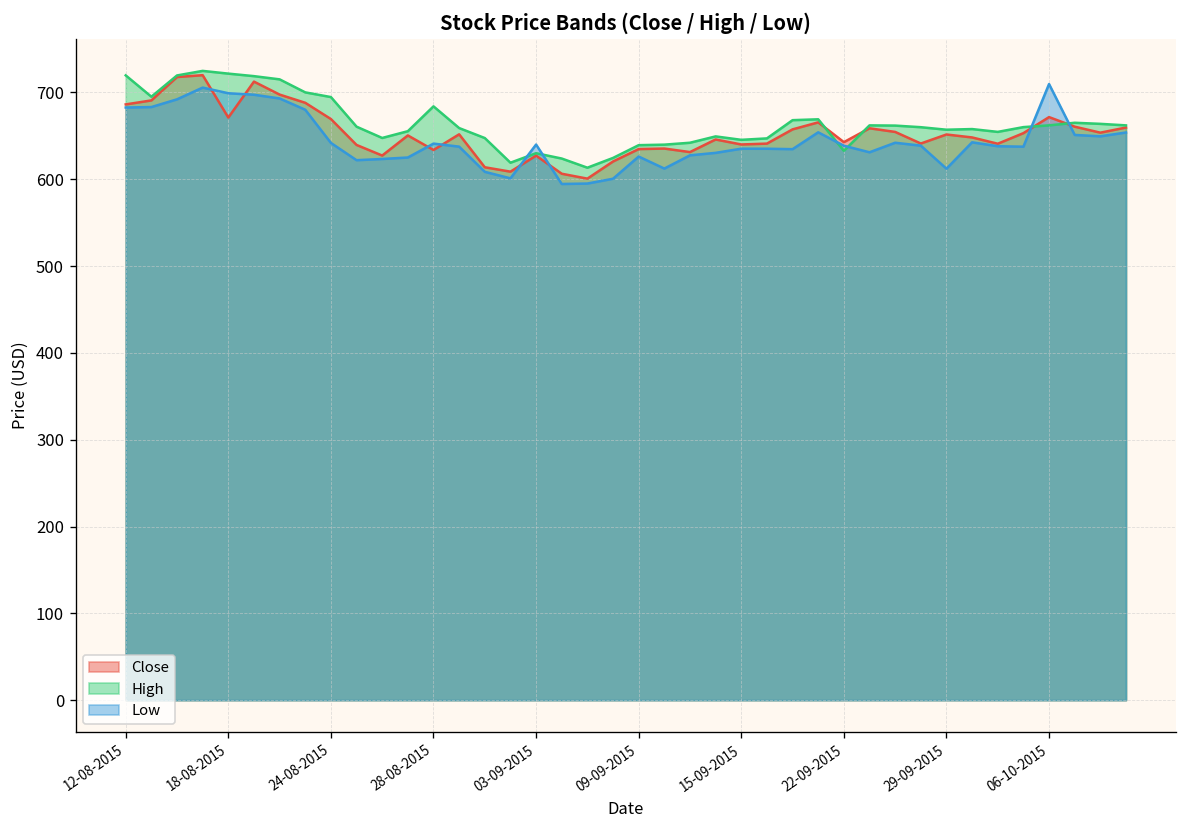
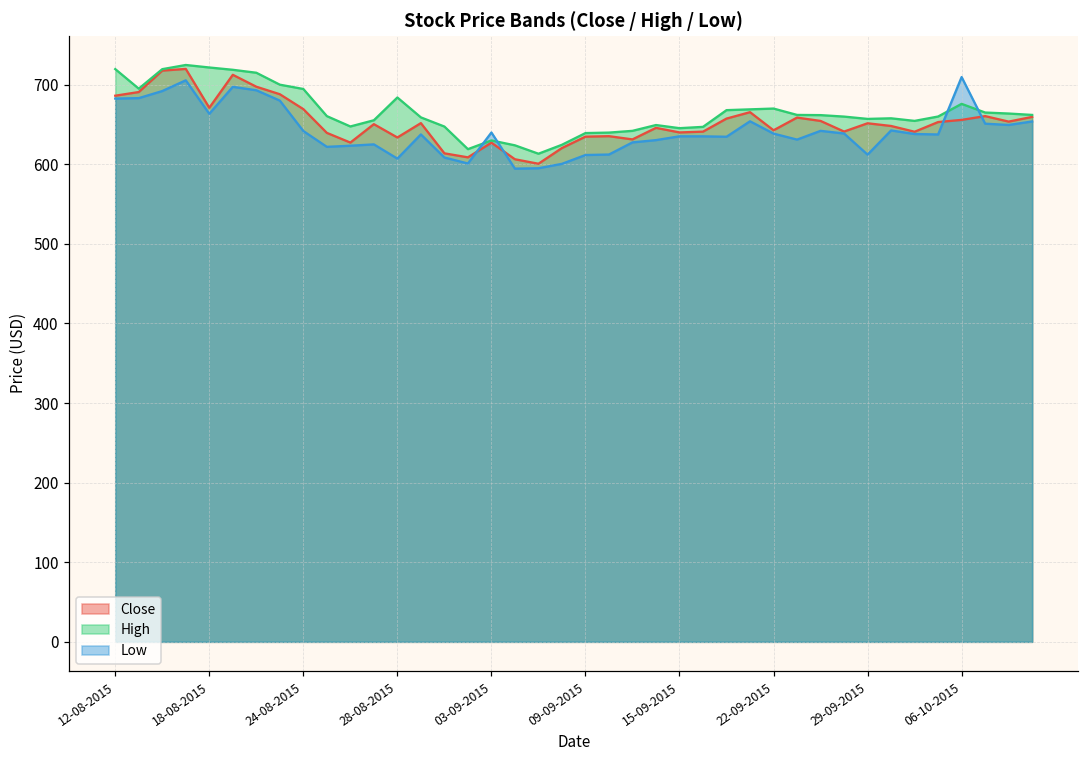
  {
    "Close": {
      "12-08-2015": 690,
      "18-08-2015": 670,
      "24-08-2015": 670,
      "28-08-2015": 630,
      "09-09-2015": 630,
      "15-09-2015": 640,
      "22-09-2015": 640,
      "29-09-2015": 650,
-     "06-10-2015": 670
+     "06-10-2015": 660
    },
    "High": {
      "12-08-2015": 720,
      "18-08-2015": 720,
      "24-08-2015": 690,
      "28-08-2015": 680,
      "09-09-2015": 640,
      "15-09-2015": 650,
-     "22-09-2015": 630,
+     "22-09-2015": 670,
      "29-09-2015": 660,
-     "06-10-2015": 660
+     "06-10-2015": 680
    },
    "Low": {
      "12-08-2015": 680,
-     "18-08-2015": 700,
+     "18-08-2015": 660,
      "24-08-2015": 640,
-     "28-08-2015": 640,
+     "28-08-2015": 610,
      "03-09-2015": 640,
-     "09-09-2015": 630,
+     "09-09-2015": 610,
      "15-09-2015": 640,
      "22-09-2015": 640,
      "29-09-2015": 610,
      "06-10-2015": 710
    }
  }
